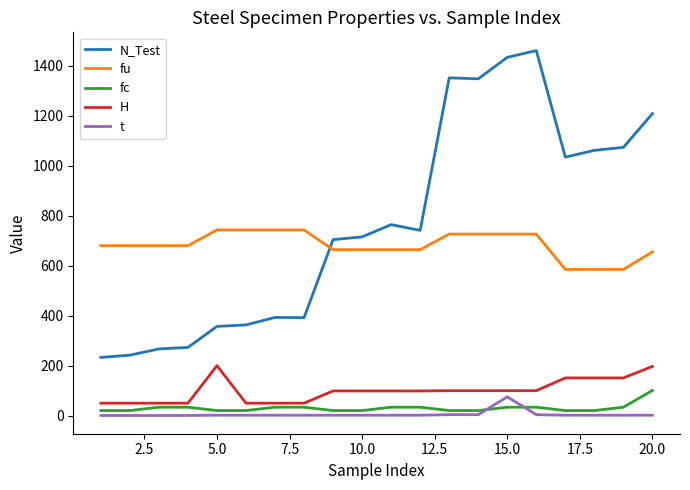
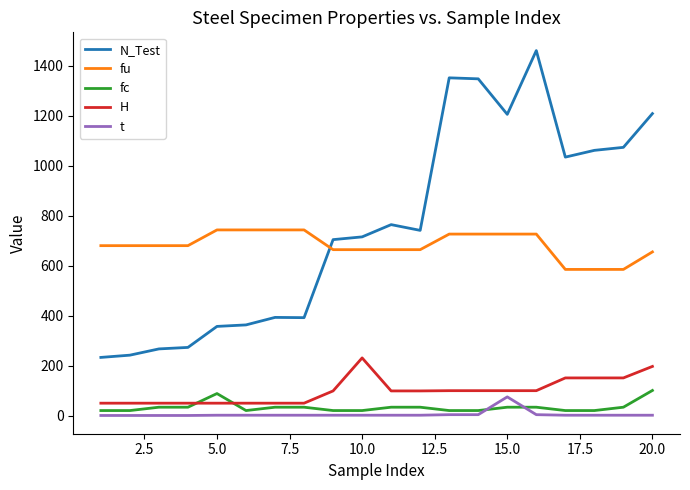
  {
    "N_Test": {
      "5.0": 360,
      "10.0": 720,
-     "15.0": 1430,
+     "15.0": 1210,
      "20.0": 1210
    },
    "fu": {
      "5.0": 740,
      "10.0": 660,
      "15.0": 730,
      "20.0": 660
    },
    "fc": {
-     "5.0": 20,
+     "5.0": 90,
      "10.0": 20,
      "15.0": 30,
      "20.0": 100
    },
    "H": {
-     "5.0": 200,
-     "10.0": 100,
+     "5.0": 50,
+     "10.0": 230,
      "15.0": 100,
      "20.0": 200
    },
    "t": {
      "5.0": 0,
      "10.0": 0,
      "15.0": 80,
      "20.0": 0
    }
  }
